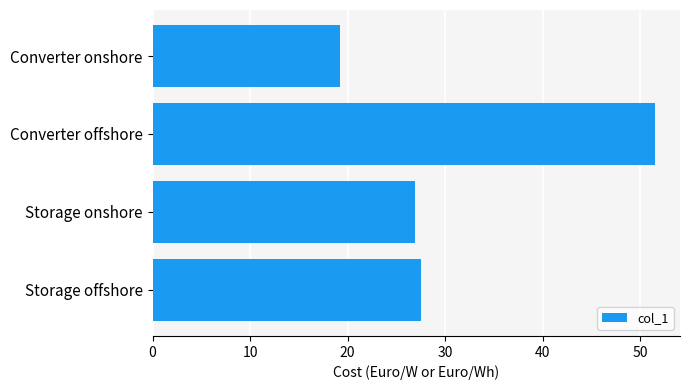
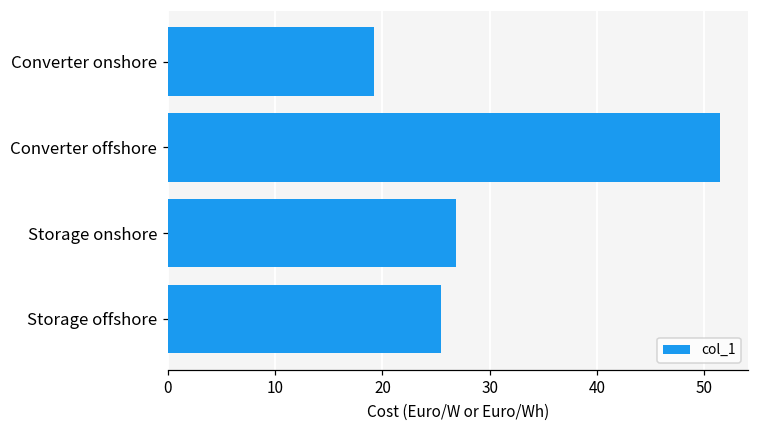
  {
    "Converter onshore": 19,
    "Converter offshore": 52,
    "Storage onshore": 27,
-   "Storage offshore": 28
+   "Storage offshore": 26
  }
